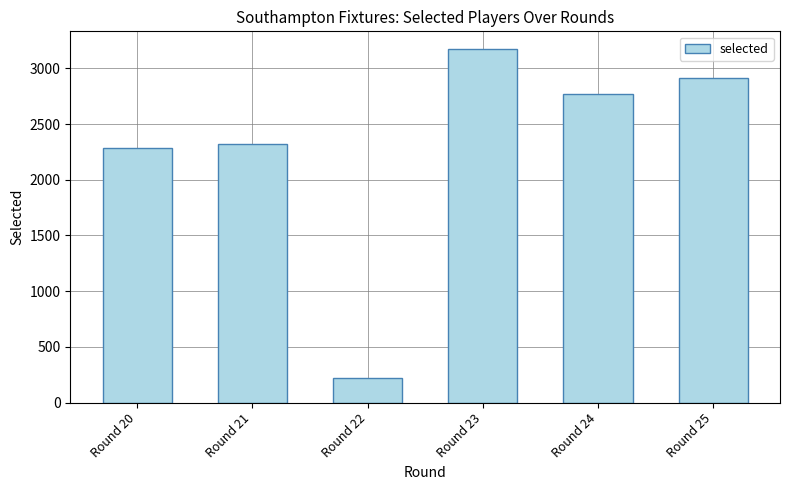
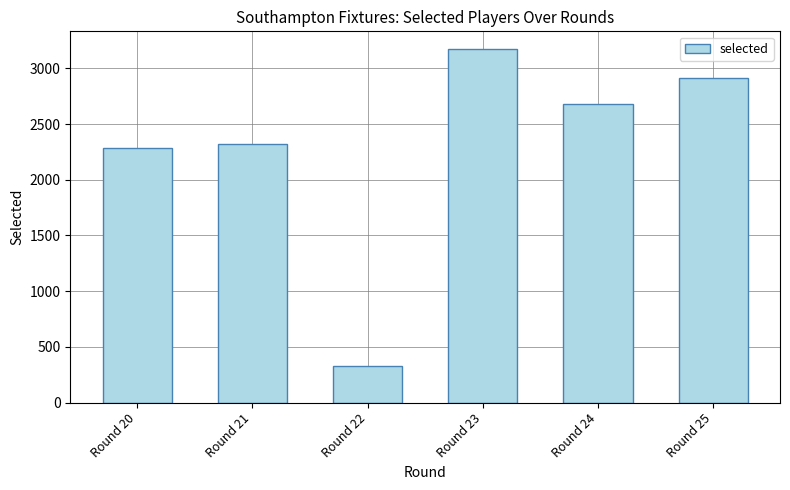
  {
    "Round 20": 2290,
    "Round 21": 2320,
-   "Round 22": 220,
+   "Round 22": 330,
    "Round 23": 3170,
-   "Round 24": 2770,
+   "Round 24": 2680,
    "Round 25": 2910
  }
